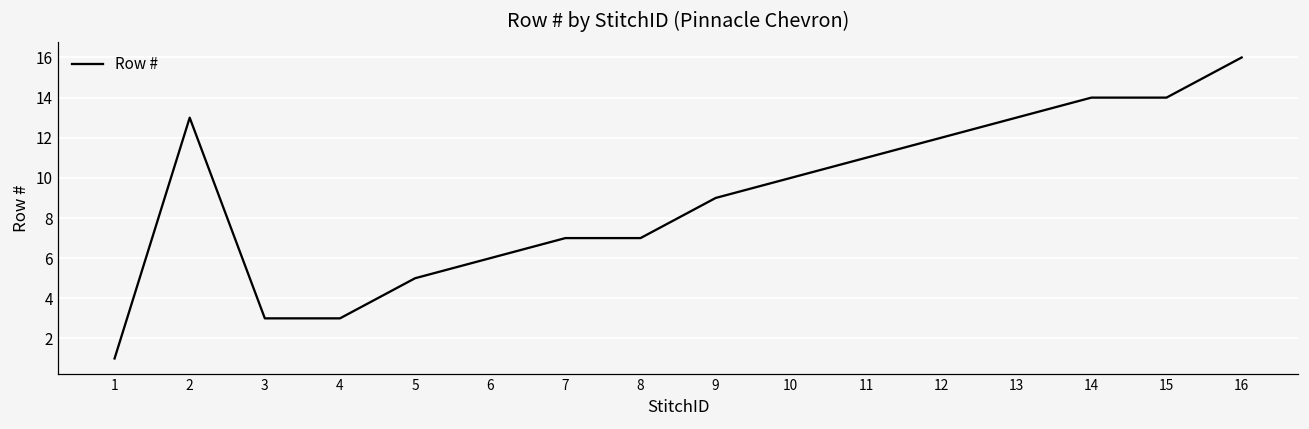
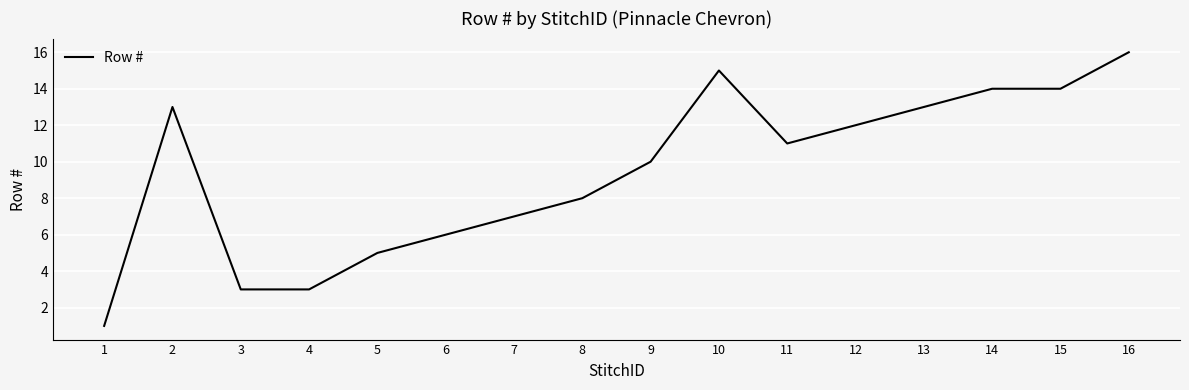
  {
    "1": 1,
    "2": 13,
    "3": 3,
    "4": 3,
    "5": 5,
    "6": 6,
    "7": 7,
-   "8": 7,
-   "9": 9,
-   "10": 10,
+   "8": 8,
+   "9": 10,
+   "10": 15,
    "11": 11,
    "12": 12,
    "13": 13,
    "14": 14,
    "15": 14,
    "16": 16
  }
